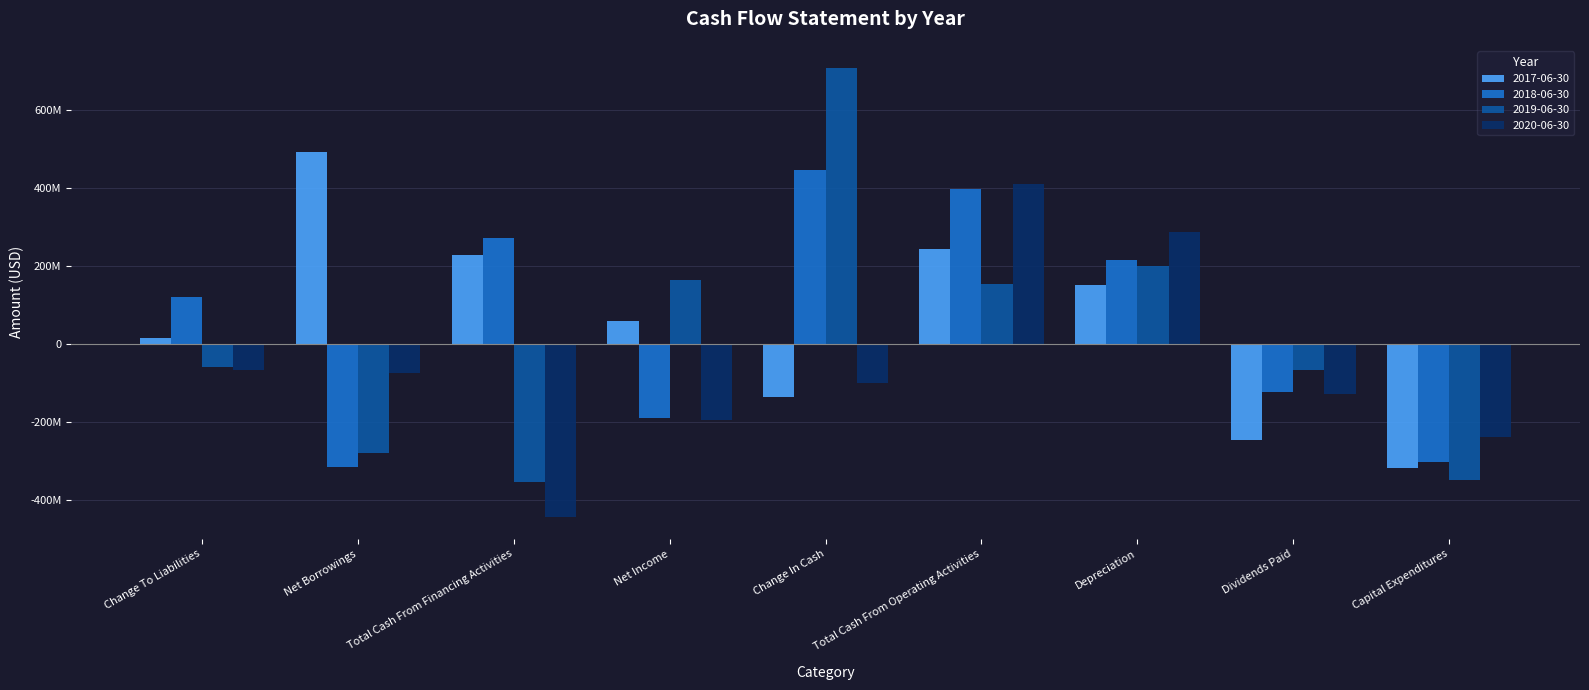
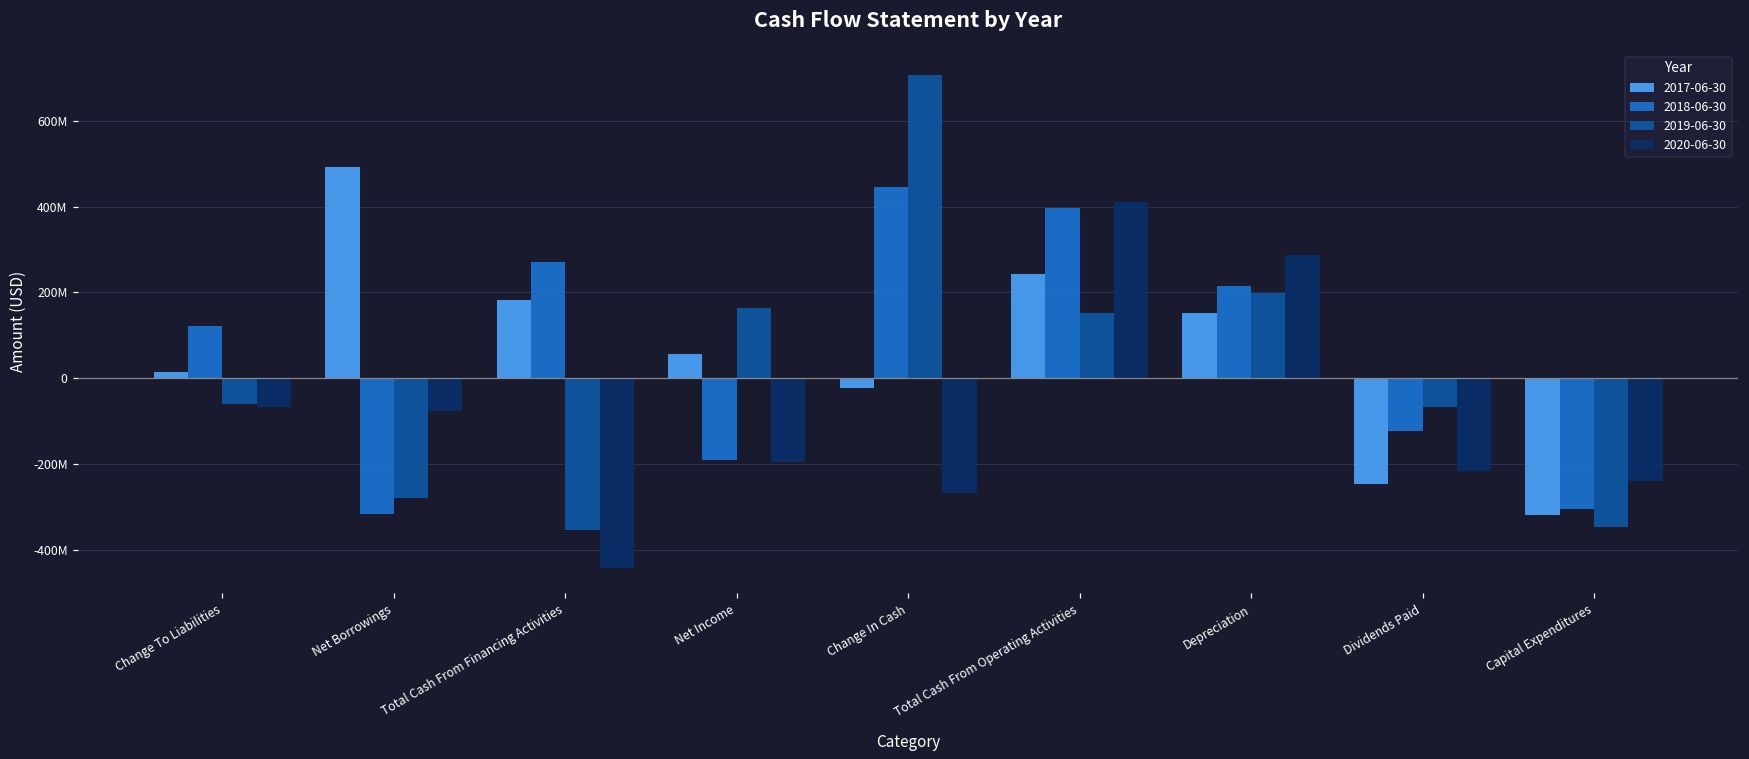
  {
    "2017-06-30": {
      "Change To Liabilities": 10000000,
      "Net Borrowings": 490000000,
-     "Total Cash From Financing Activities": 230000000,
+     "Total Cash From Financing Activities": 180000000,
      "Net Income": 60000000,
-     "Change In Cash": -140000000,
+     "Change In Cash": -20000000,
      "Total Cash From Operating Activities": 240000000,
      "Depreciation": 150000000,
      "Dividends Paid": -250000000,
      "Capital Expenditures": -320000000
    },
    "2020-06-30": {
      "Change To Liabilities": -70000000,
      "Net Borrowings": -80000000,
      "Total Cash From Financing Activities": -440000000,
      "Net Income": -200000000,
-     "Change In Cash": -100000000,
+     "Change In Cash": -270000000,
      "Total Cash From Operating Activities": 410000000,
      "Depreciation": 290000000,
-     "Dividends Paid": -130000000,
+     "Dividends Paid": -220000000,
      "Capital Expenditures": -240000000
    }
  }
